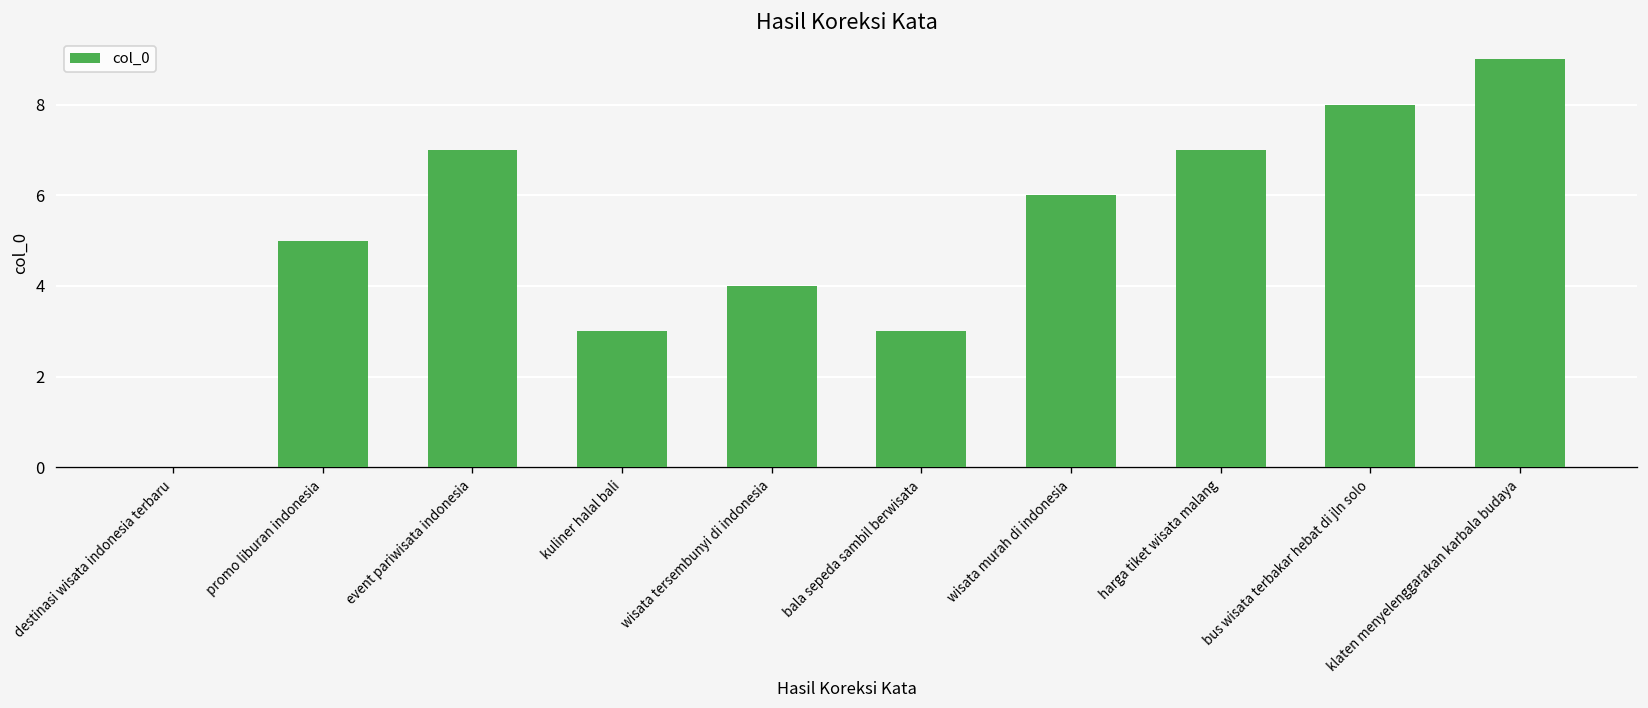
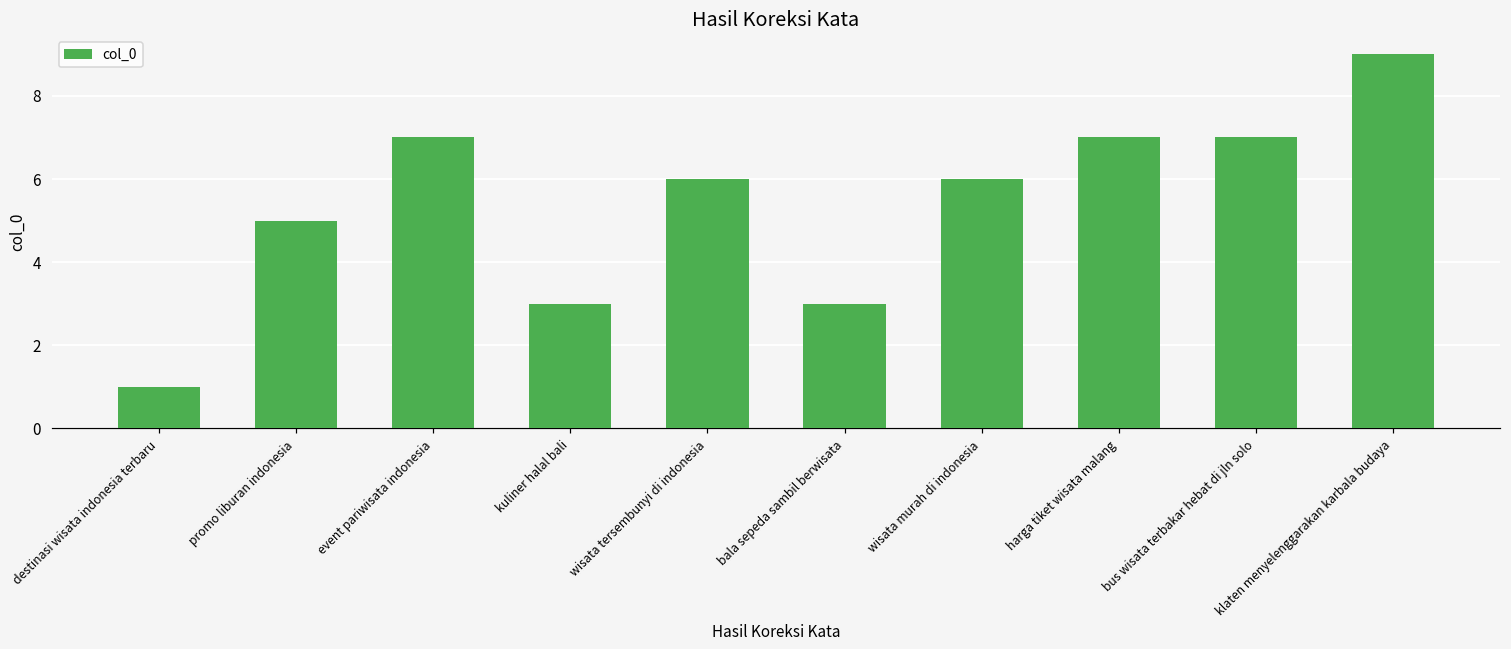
  {
-   "destinasi wisata indonesia terbaru": 0,
+   "destinasi wisata indonesia terbaru": 1,
    "promo liburan indonesia": 5,
    "event pariwisata indonesia": 7,
    "kuliner halal bali": 3,
-   "wisata tersembunyi di indonesia": 4,
+   "wisata tersembunyi di indonesia": 6,
    "bala sepeda sambil berwisata": 3,
    "wisata murah di indonesia": 6,
    "harga tiket wisata malang": 7,
-   "bus wisata terbakar hebat di jln solo": 8,
+   "bus wisata terbakar hebat di jln solo": 7,
    "klaten menyelenggarakan karbala budaya": 9
  }
